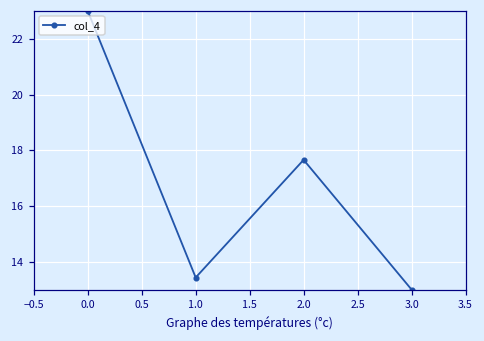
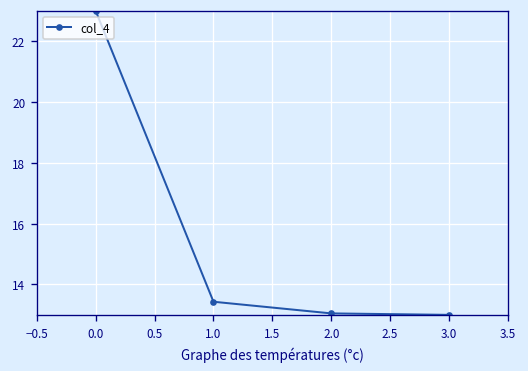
  {
    "0.0": 23.0,
    "1.0": 13.4,
-   "2.0": 17.7,
+   "2.0": 13.0,
    "3.0": 13.0
  }
